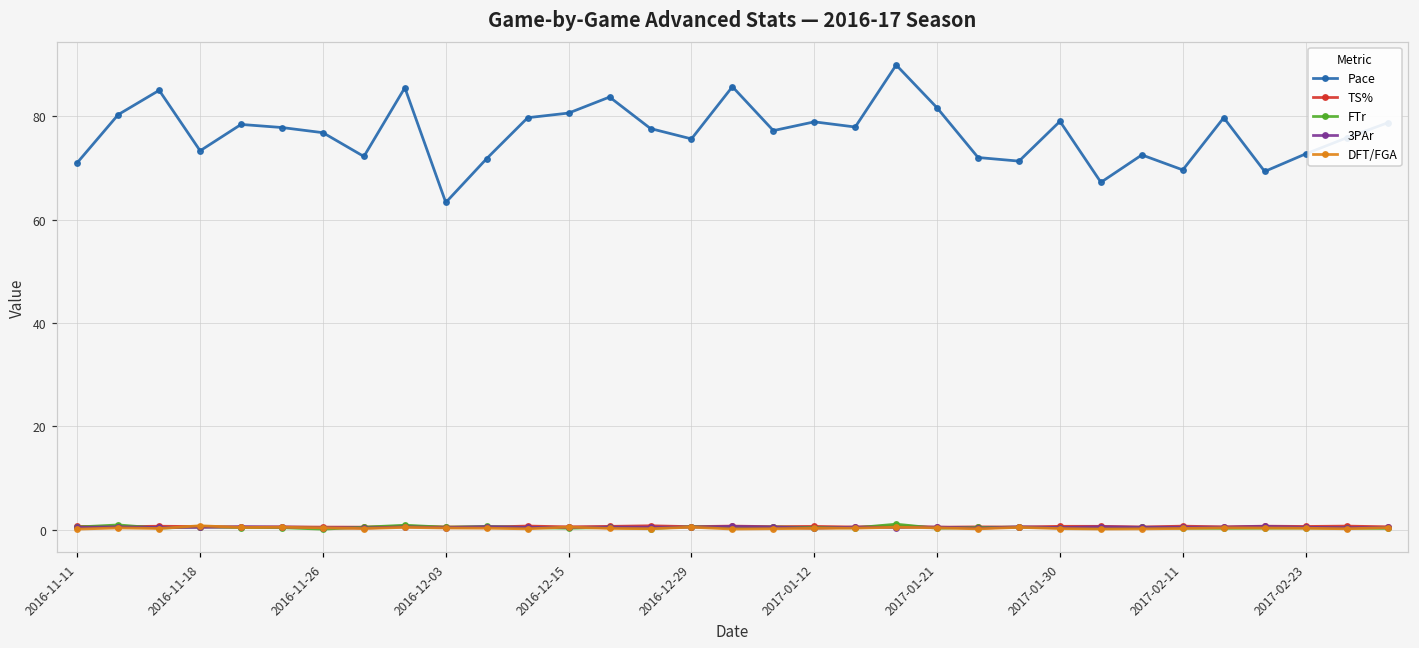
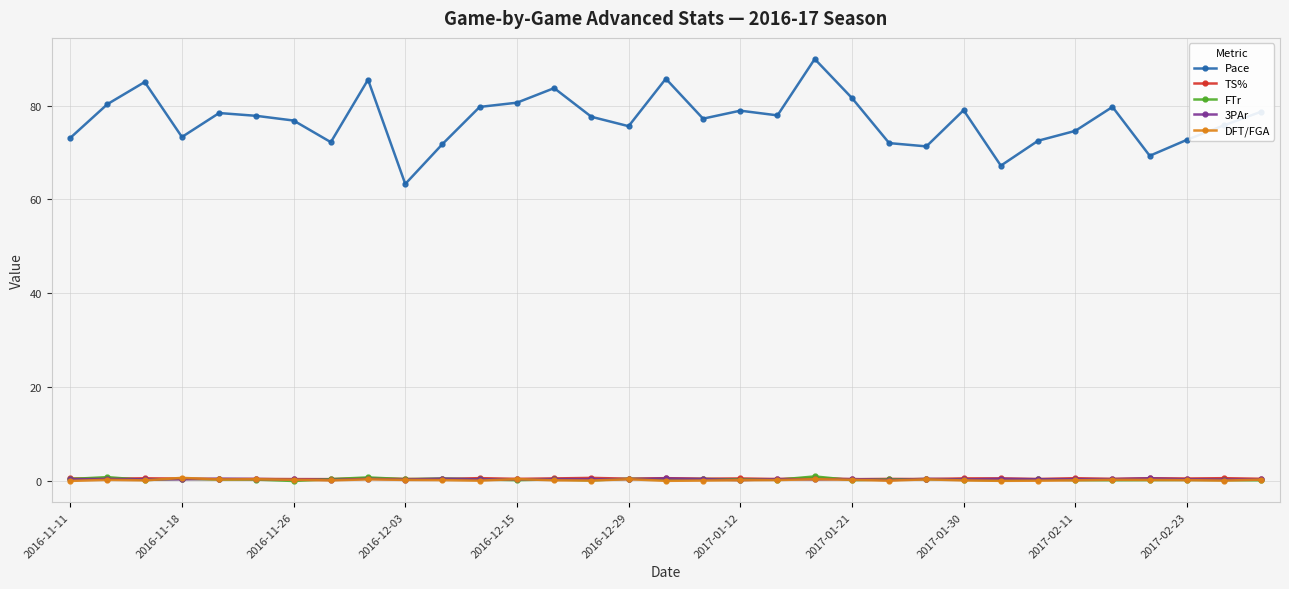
  {
    "Pace": {
-     "2016-11-11": 71,
+     "2016-11-11": 73,
      "2016-11-18": 73,
      "2016-11-26": 77,
      "2016-12-03": 63,
      "2016-12-15": 81,
      "2016-12-29": 76,
      "2017-01-12": 79,
      "2017-01-21": 82,
      "2017-01-30": 79,
-     "2017-02-11": 70,
+     "2017-02-11": 75,
      "2017-02-23": 73
    }
  }
